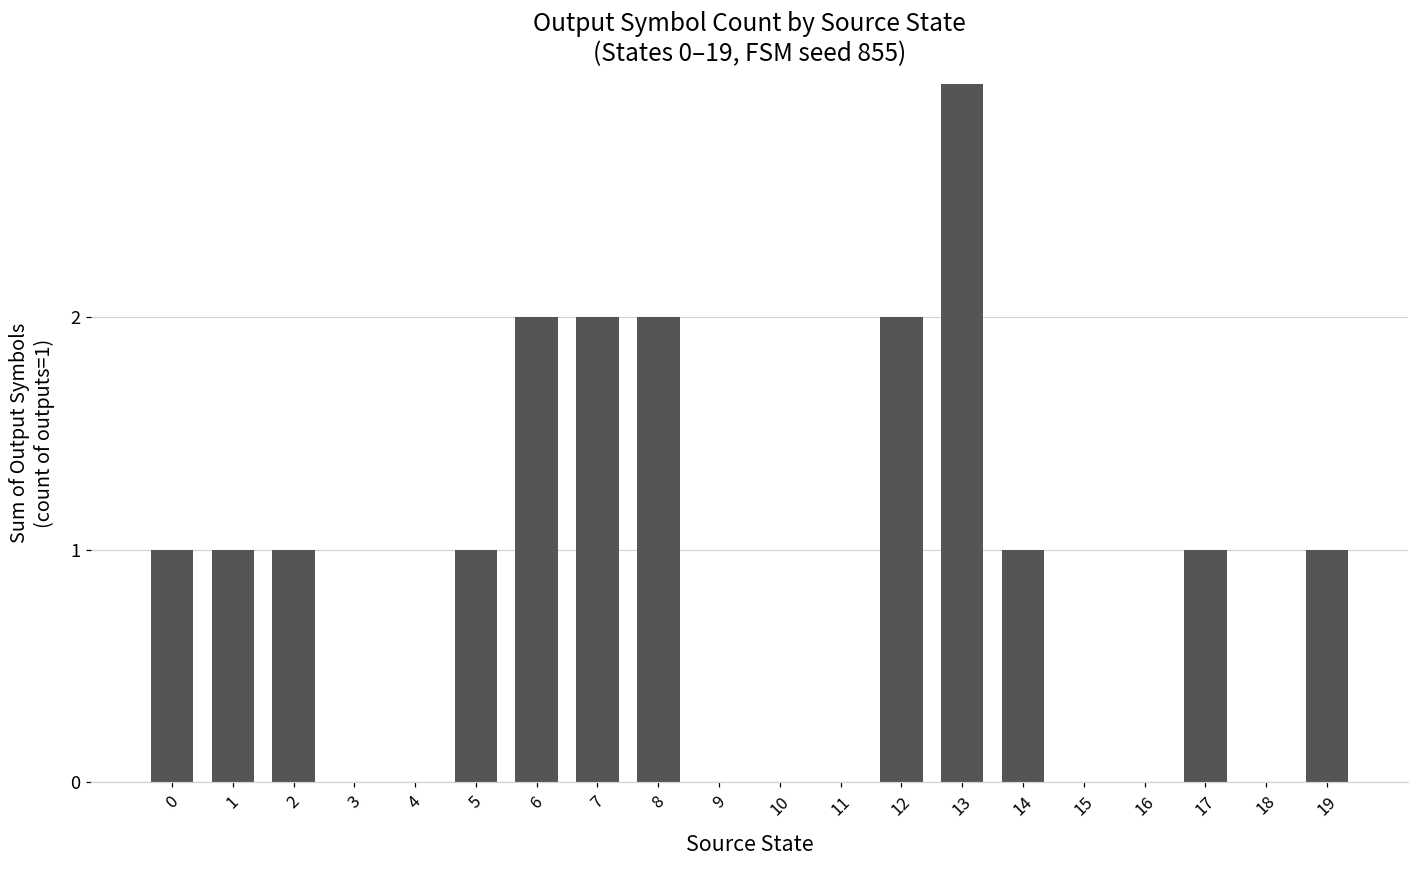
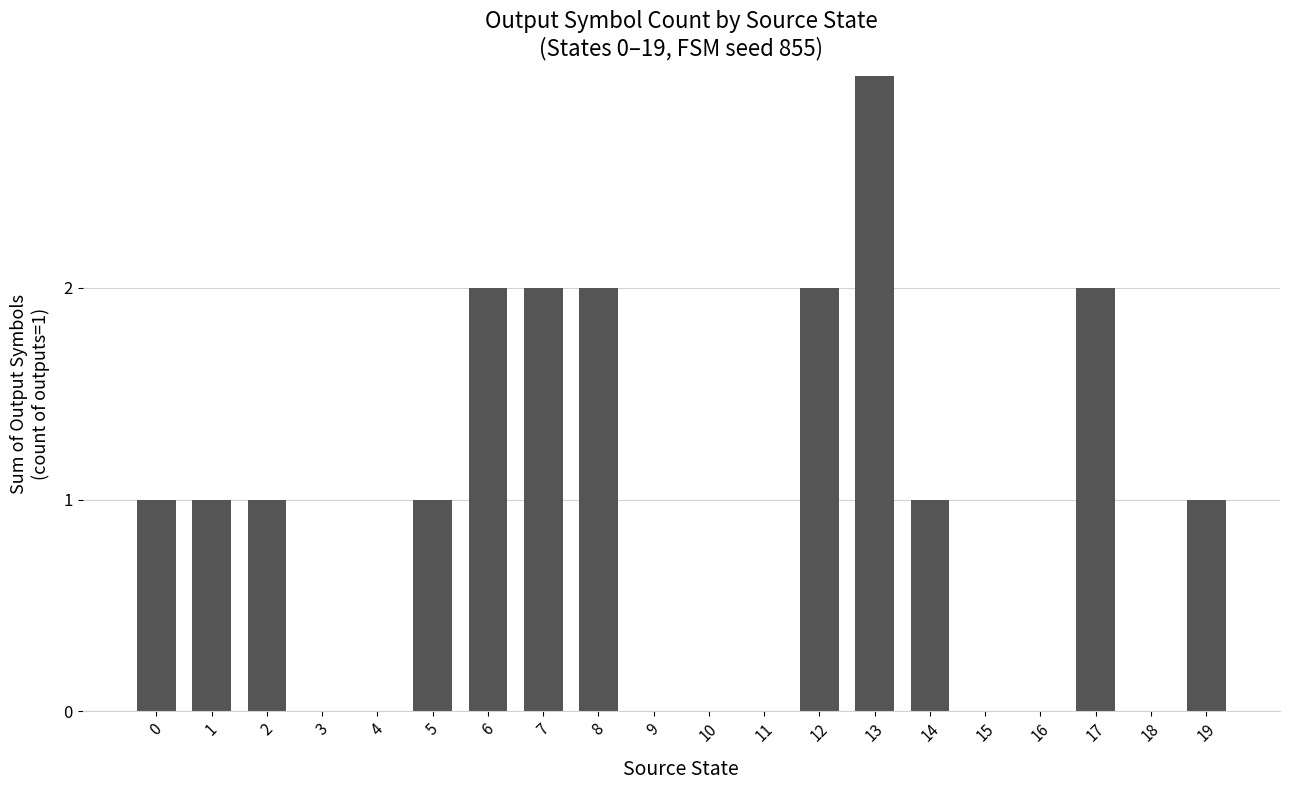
  {
    "0": 1,
    "1": 1,
    "2": 1,
    "3": 0,
    "4": 0,
    "5": 1,
    "6": 2,
    "7": 2,
    "8": 2,
    "9": 0,
    "10": 0,
    "11": 0,
    "12": 2,
    "13": 3,
    "14": 1,
    "15": 0,
    "16": 0,
-   "17": 1,
+   "17": 2,
    "18": 0,
    "19": 1
  }
